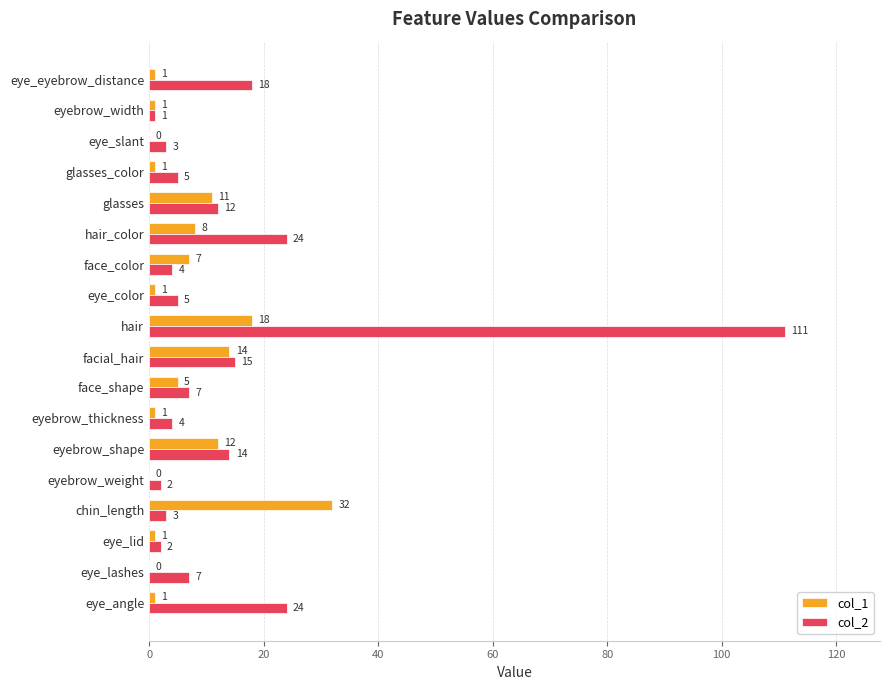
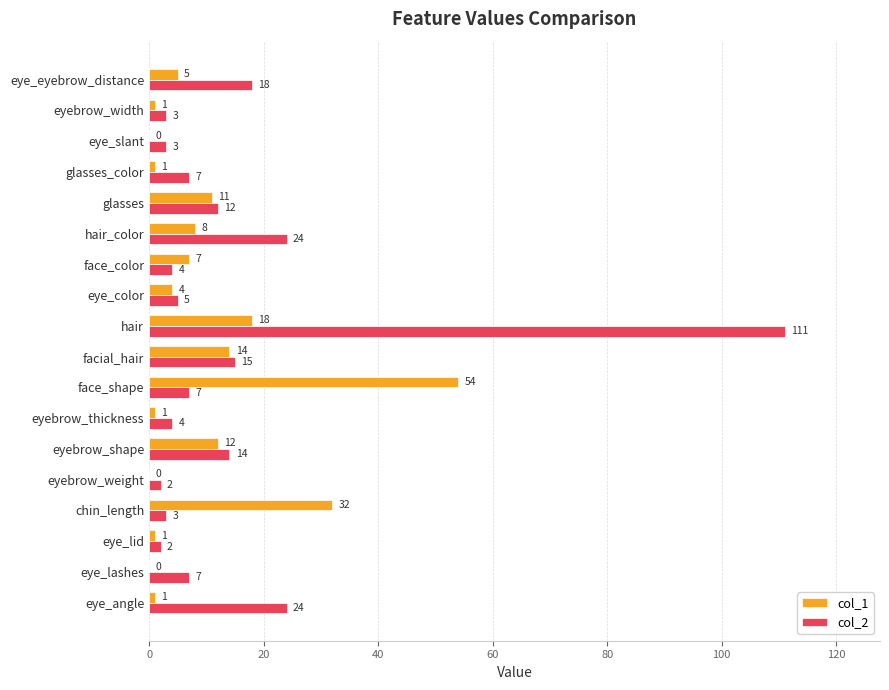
  {
    "col_1": {
-     "eye_eyebrow_distance": 1,
+     "eye_eyebrow_distance": 5,
      "eyebrow_width": 1,
      "eye_slant": 0,
      "glasses_color": 1,
      "glasses": 11,
      "hair_color": 8,
      "face_color": 7,
-     "eye_color": 1,
+     "eye_color": 4,
      "hair": 18,
      "facial_hair": 14,
-     "face_shape": 5,
+     "face_shape": 54,
      "eyebrow_thickness": 1,
      "eyebrow_shape": 12,
      "eyebrow_weight": 0,
      "chin_length": 32,
      "eye_lid": 1,
      "eye_lashes": 0,
      "eye_angle": 1
    },
    "col_2": {
      "eye_eyebrow_distance": 18,
-     "eyebrow_width": 1,
+     "eyebrow_width": 3,
      "eye_slant": 3,
-     "glasses_color": 5,
+     "glasses_color": 7,
      "glasses": 12,
      "hair_color": 24,
      "face_color": 4,
      "eye_color": 5,
      "hair": 111,
      "facial_hair": 15,
      "face_shape": 7,
      "eyebrow_thickness": 4,
      "eyebrow_shape": 14,
      "eyebrow_weight": 2,
      "chin_length": 3,
      "eye_lid": 2,
      "eye_lashes": 7,
      "eye_angle": 24
    }
  }
